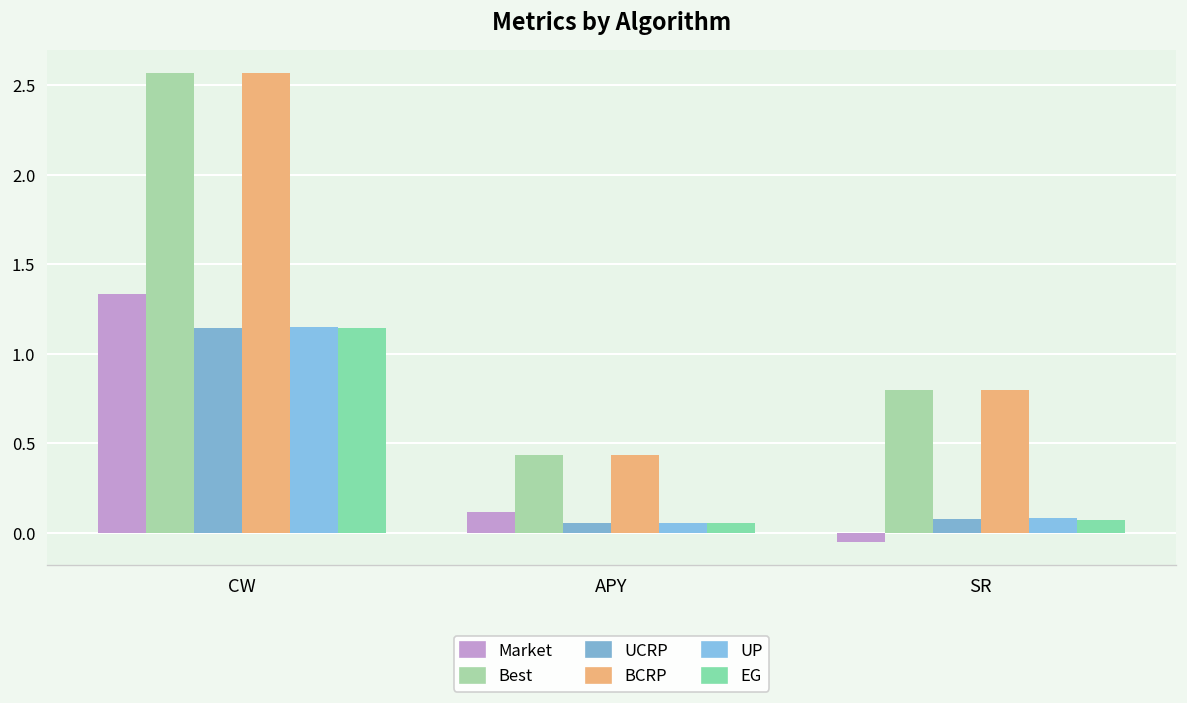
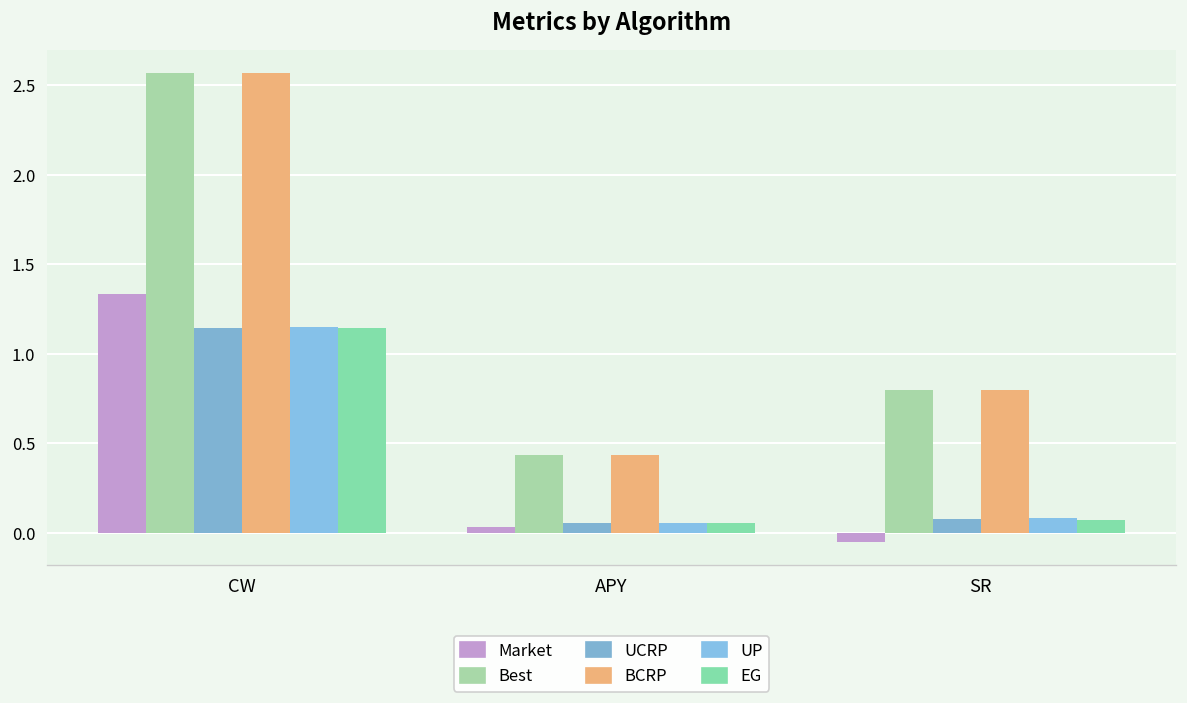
  {
    "Market": {
      "CW": 1.34,
-     "APY": 0.11,
+     "APY": 0.03,
      "SR": -0.05
    },
    "BCRP": {
      "CW": 2.57,
      "APY": 0.43,
      "SR": 0.80
    }
  }
